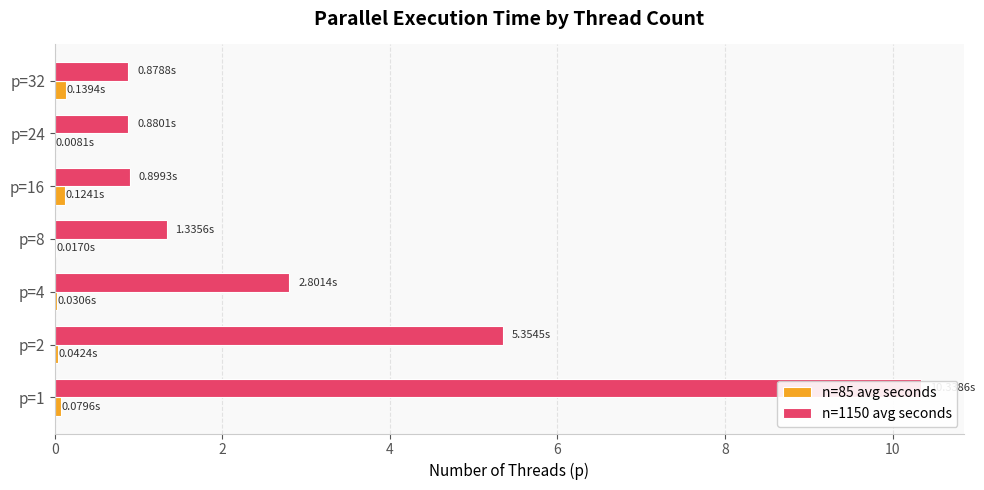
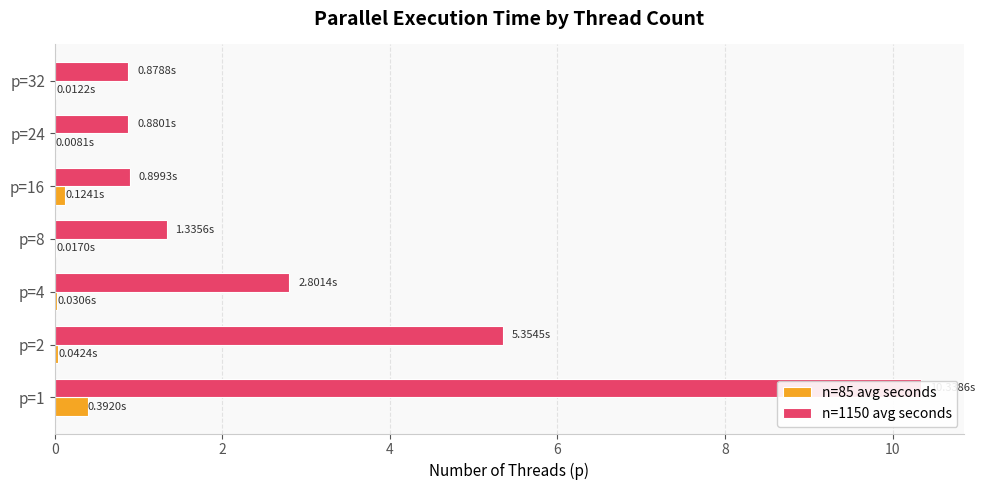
  {
    "n=85 avg seconds": {
-     "p=32": "0.1394s",
+     "p=32": "0.0122s",
      "p=24": "0.0081s",
      "p=16": "0.1241s",
      "p=8": "0.0170s",
      "p=4": "0.0306s",
      "p=2": "0.0424s",
-     "p=1": "0.0796s"
+     "p=1": "0.3920s"
    },
    "n=1150 avg seconds": {
      "p=32": "0.8788s",
      "p=24": "0.8801s",
      "p=16": "0.8993s",
      "p=8": "1.3356s",
      "p=4": "2.8014s",
      "p=2": "5.3545s"
    }
  }
